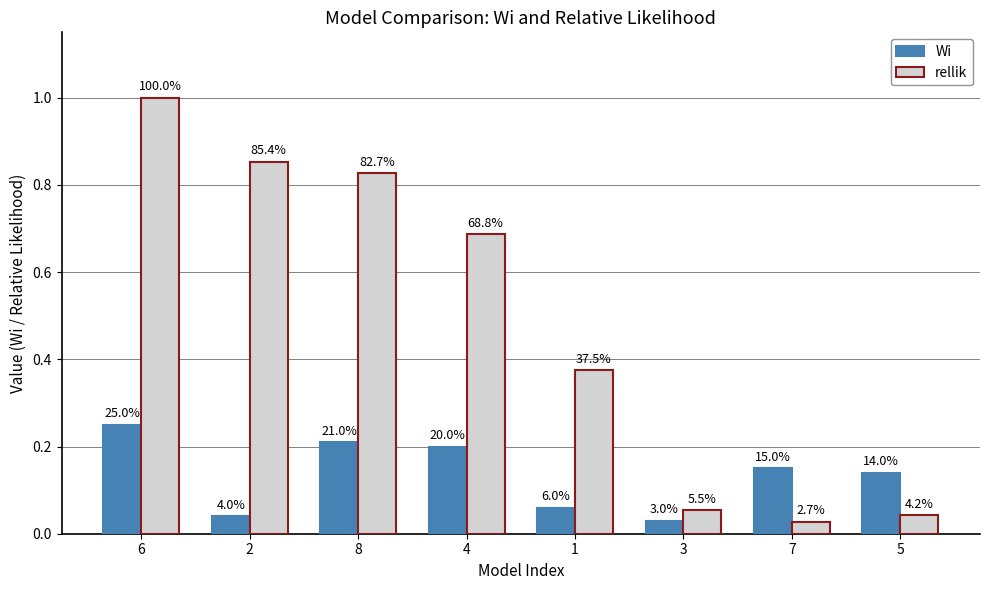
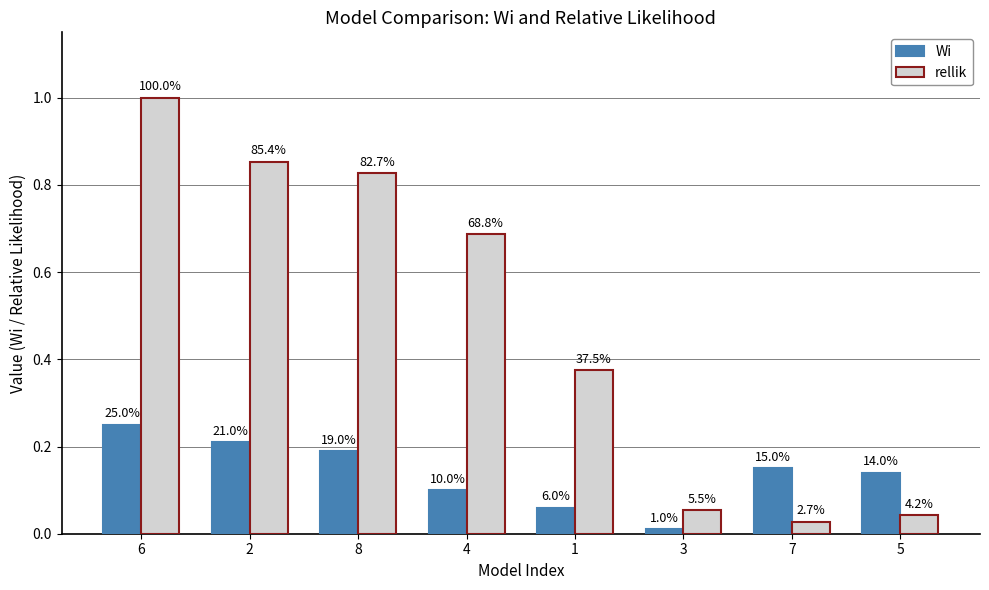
  {
    "Wi": {
      "6": "25.0%",
-     "2": "4.0%",
-     "8": "21.0%",
-     "4": "20.0%",
+     "2": "21.0%",
+     "8": "19.0%",
+     "4": "10.0%",
      "1": "6.0%",
-     "3": "3.0%",
+     "3": "1.0%",
      "7": "15.0%",
      "5": "14.0%"
    },
    "rellik": {
      "6": "100.0%",
      "2": "85.4%",
      "8": "82.7%",
      "4": "68.8%",
      "1": "37.5%",
      "3": "5.5%",
      "7": "2.7%",
      "5": "4.2%"
    }
  }
